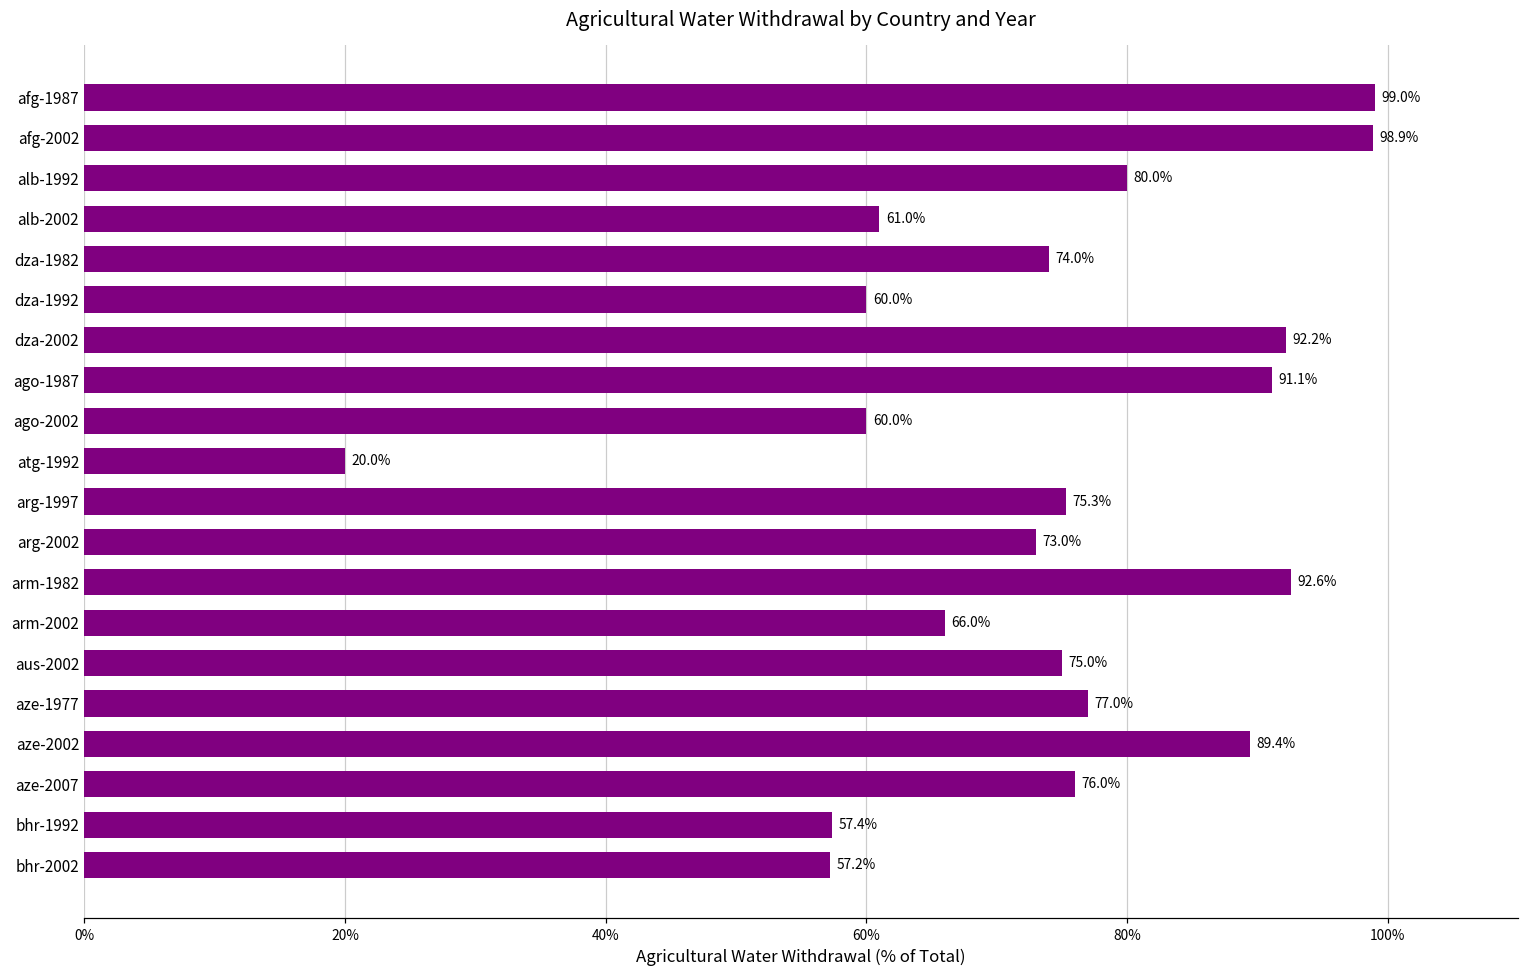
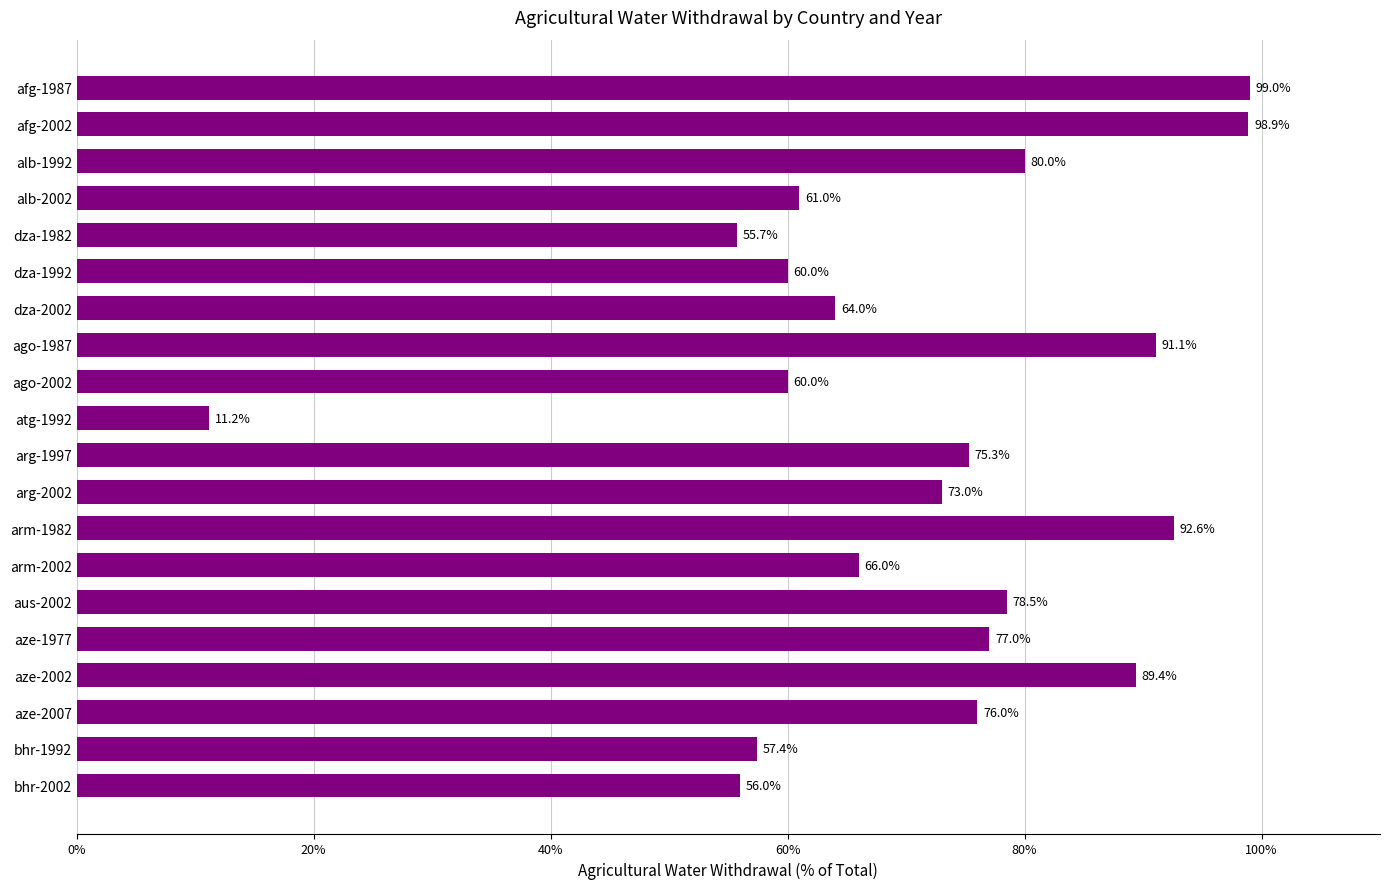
  {
    "afg-1987": "99.0%",
    "afg-2002": "98.9%",
    "alb-1992": "80.0%",
    "alb-2002": "61.0%",
-   "dza-1982": "74.0%",
+   "dza-1982": "55.7%",
    "dza-1992": "60.0%",
-   "dza-2002": "92.2%",
+   "dza-2002": "64.0%",
    "ago-1987": "91.1%",
    "ago-2002": "60.0%",
-   "atg-1992": "20.0%",
+   "atg-1992": "11.2%",
    "arg-1997": "75.3%",
    "arg-2002": "73.0%",
    "arm-1982": "92.6%",
    "arm-2002": "66.0%",
-   "aus-2002": "75.0%",
+   "aus-2002": "78.5%",
    "aze-1977": "77.0%",
    "aze-2002": "89.4%",
    "aze-2007": "76.0%",
    "bhr-1992": "57.4%",
-   "bhr-2002": "57.2%"
+   "bhr-2002": "56.0%"
  }
